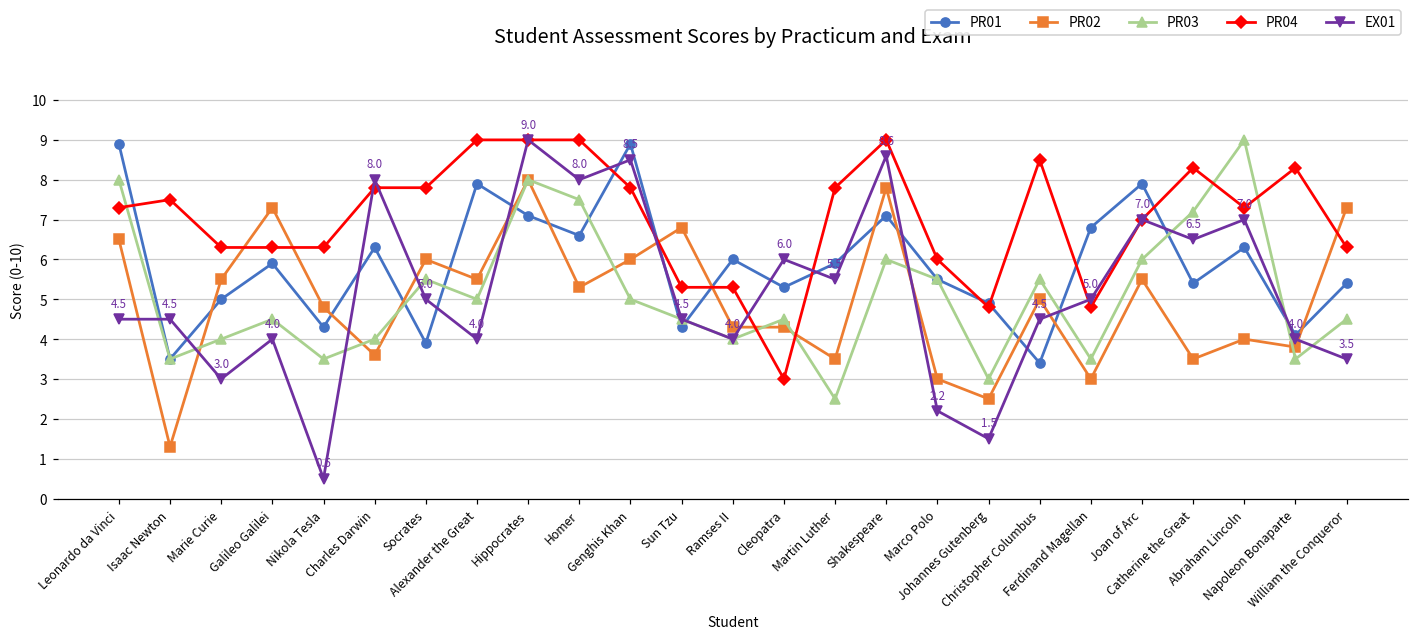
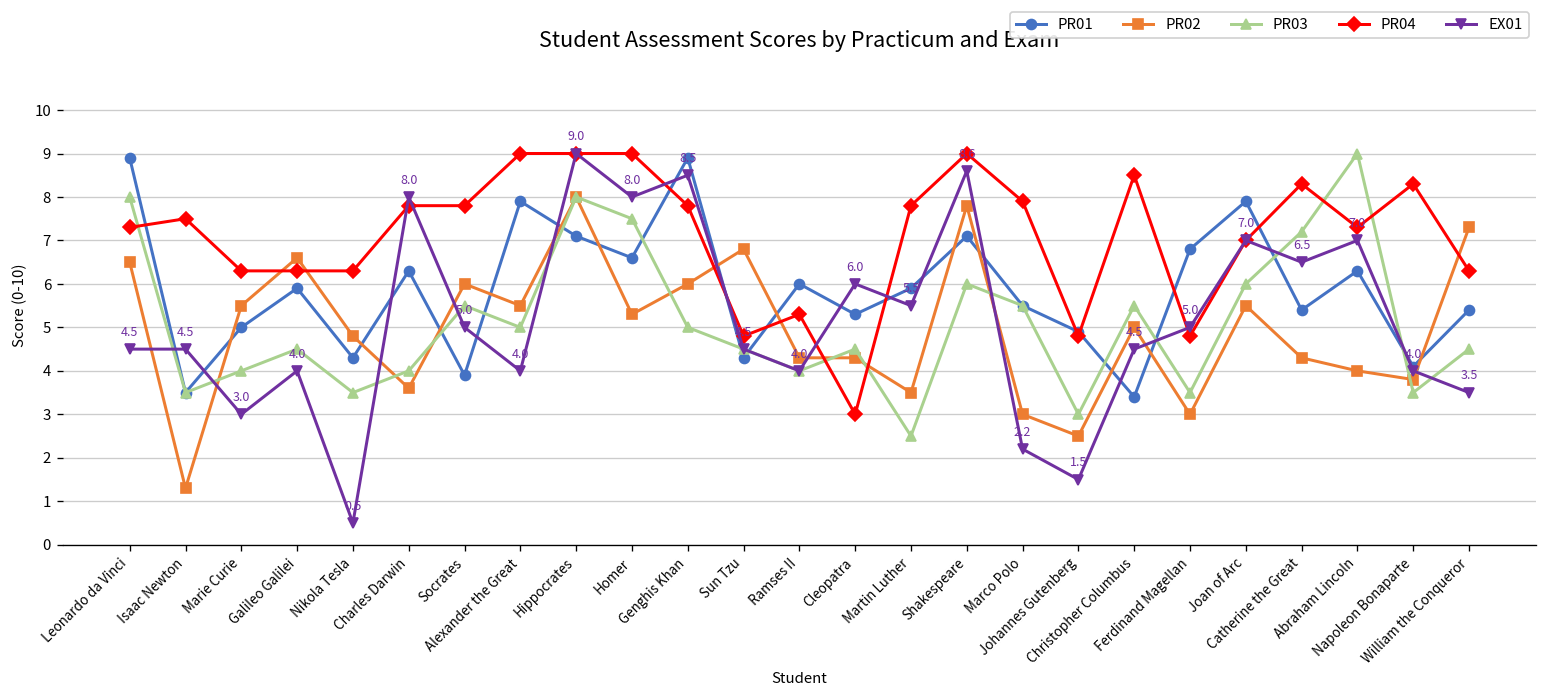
  {
    "PR01": {
      "Leonardo da Vinci": 8.9,
      "Marie Curie": 5.0,
      "Galileo Galilei": 5.9,
      "Nikola Tesla": 4.3,
      "Charles Darwin": 6.3,
      "Socrates": 3.9,
      "Alexander the Great": 7.9,
      "Hippocrates": 7.1,
      "Homer": 6.6,
      "Sun Tzu": 4.3,
      "Ramses II": 6.0,
      "Cleopatra": 5.3,
      "Shakespeare": 7.1,
      "Johannes Gutenberg": 4.9,
      "Christopher Columbus": 3.4,
      "Ferdinand Magellan": 6.8,
      "Joan of Arc": 7.9,
      "Catherine the Great": 5.4,
      "Abraham Lincoln": 6.3,
      "William the Conqueror": 5.4
    },
    "PR02": {
      "Leonardo da Vinci": 6.5,
      "Isaac Newton": 1.3,
      "Marie Curie": 5.5,
-     "Galileo Galilei": 7.3,
+     "Galileo Galilei": 6.6,
      "Nikola Tesla": 4.8,
      "Charles Darwin": 3.6,
      "Socrates": 6.0,
      "Alexander the Great": 5.5,
      "Homer": 5.3,
      "Genghis Khan": 6.0,
      "Sun Tzu": 6.8,
      "Cleopatra": 4.3,
      "Martin Luther": 3.5,
      "Shakespeare": 7.8,
      "Marco Polo": 3.0,
      "Johannes Gutenberg": 2.5,
      "Ferdinand Magellan": 3.0,
      "Joan of Arc": 5.5,
-     "Catherine the Great": 3.5,
+     "Catherine the Great": 4.3,
      "Abraham Lincoln": 4.0,
      "Napoleon Bonaparte": 3.8,
      "William the Conqueror": 7.3
    },
    "PR03": {
      "Leonardo da Vinci": 8.0,
      "Marie Curie": 4.0,
      "Nikola Tesla": 3.5,
      "Charles Darwin": 4.0,
      "Alexander the Great": 5.0,
      "Homer": 7.5,
      "Genghis Khan": 5.0,
      "Cleopatra": 4.5,
      "Martin Luther": 2.5,
      "Shakespeare": 6.0,
      "Johannes Gutenberg": 3.0,
      "Christopher Columbus": 5.5,
      "Ferdinand Magellan": 3.5,
      "Joan of Arc": 6.0,
      "Abraham Lincoln": 9.0,
      "Napoleon Bonaparte": 3.5,
      "William the Conqueror": 4.5
    },
    "PR04": {
      "Leonardo da Vinci": 7.3,
      "Isaac Newton": 7.5,
      "Marie Curie": 6.3,
      "Galileo Galilei": 6.3,
      "Nikola Tesla": 6.3,
      "Charles Darwin": 7.8,
      "Socrates": 7.8,
      "Alexander the Great": 9.0,
      "Homer": 9.0,
      "Genghis Khan": 7.8,
-     "Sun Tzu": 5.3,
+     "Sun Tzu": 4.8,
      "Ramses II": 5.3,
      "Cleopatra": 3.0,
      "Martin Luther": 7.8,
-     "Marco Polo": 6.0,
+     "Marco Polo": 7.9,
      "Johannes Gutenberg": 4.8,
      "Christopher Columbus": 8.5,
      "Ferdinand Magellan": 4.8,
      "Catherine the Great": 8.3,
      "Napoleon Bonaparte": 8.3,
      "William the Conqueror": 6.3
    },
    "EX01": {
      "Leonardo da Vinci": 4.5,
      "Isaac Newton": 4.5,
      "Marie Curie": 3.0,
      "Nikola Tesla": 0.5,
      "Charles Darwin": 8.0,
      "Alexander the Great": 4.0,
      "Homer": 8.0,
      "Cleopatra": 6.0,
      "Marco Polo": 2.2,
      "Johannes Gutenberg": 1.5,
      "Ferdinand Magellan": 5.0,
      "Catherine the Great": 6.5,
      "Napoleon Bonaparte": 4.0,
      "William the Conqueror": 3.5
    }
  }
